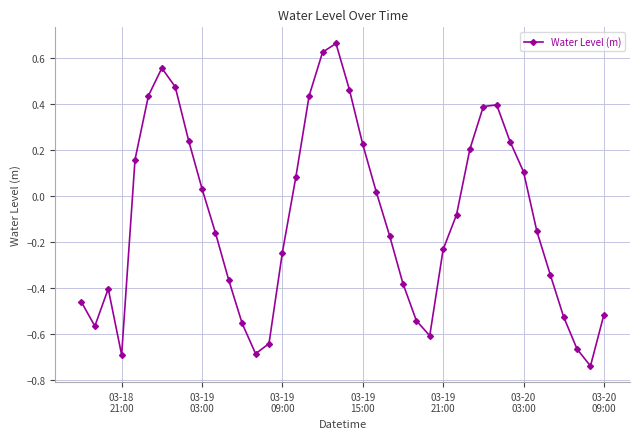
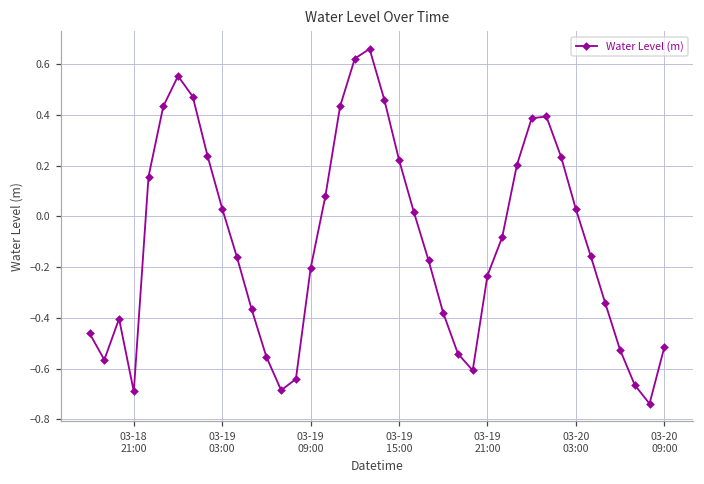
  {
    "03-18 21:00": -0.69,
    "03-19 03:00": 0.03,
-   "03-19 09:00": -0.25,
+   "03-19 09:00": -0.20,
    "03-19 15:00": 0.22,
    "03-19 21:00": -0.23,
-   "03-20 03:00": 0.10,
+   "03-20 03:00": 0.03,
    "03-20 09:00": -0.52
  }
